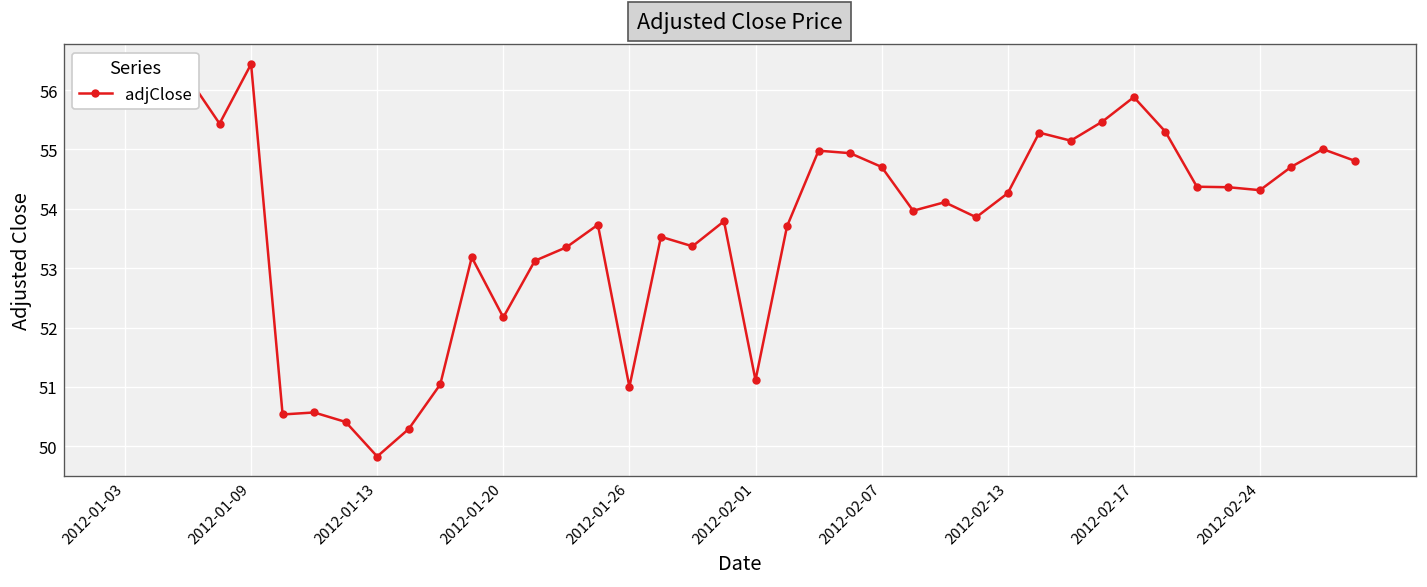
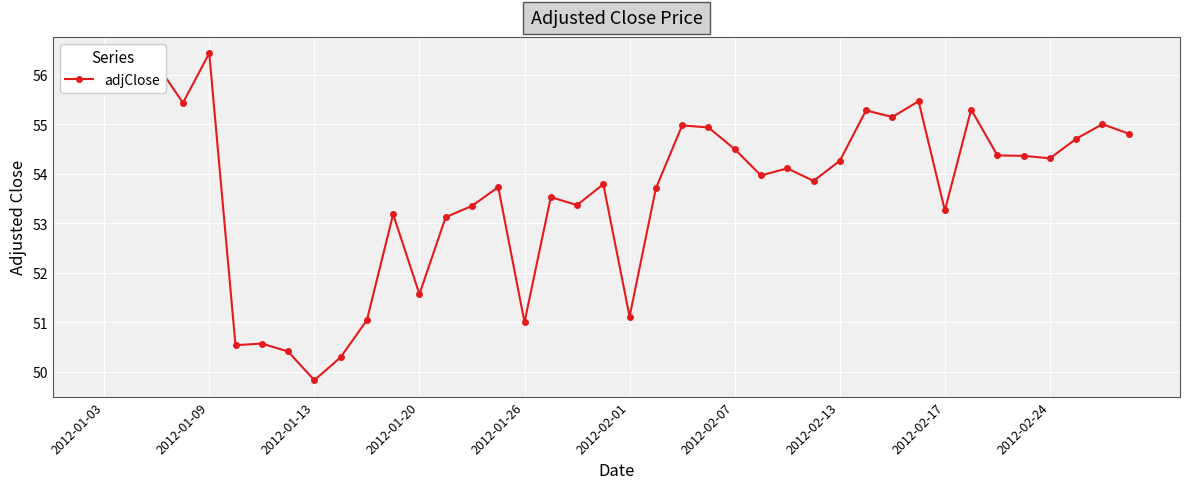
  {
    "2012-01-09": 56.4,
    "2012-01-13": 49.8,
-   "2012-01-20": 52.2,
+   "2012-01-20": 51.6,
    "2012-01-26": 51.0,
    "2012-02-01": 51.1,
-   "2012-02-07": 54.7,
+   "2012-02-07": 54.5,
    "2012-02-13": 54.3,
-   "2012-02-17": 55.9,
+   "2012-02-17": 53.3,
    "2012-02-24": 54.3
  }
